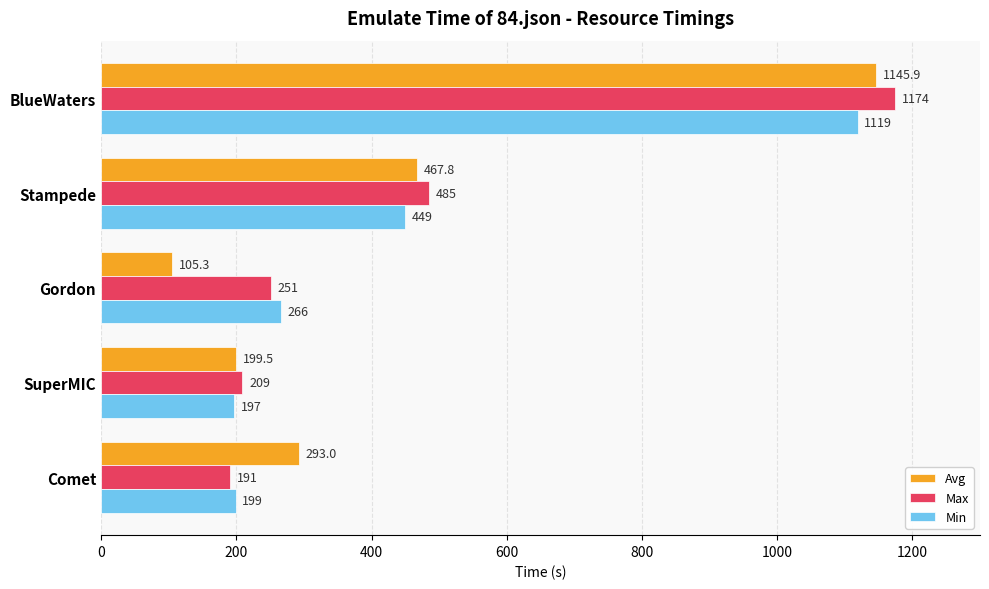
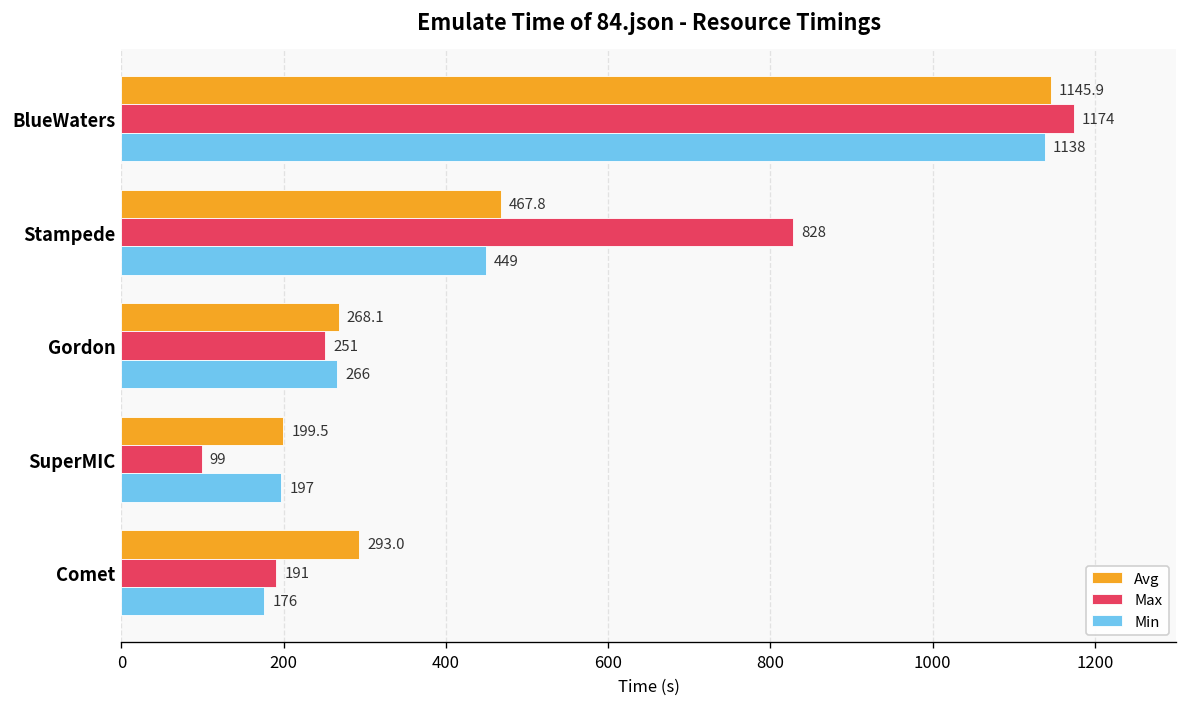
  {
    "Avg": {
      "BlueWaters": 1145.9,
      "Stampede": 467.8,
-     "Gordon": 105.3,
+     "Gordon": 268.1,
      "SuperMIC": 199.5,
      "Comet": 293.0
    },
    "Max": {
      "BlueWaters": 1174,
-     "Stampede": 485,
+     "Stampede": 828,
      "Gordon": 251,
-     "SuperMIC": 209,
+     "SuperMIC": 99,
      "Comet": 191
    },
    "Min": {
-     "BlueWaters": 1119,
+     "BlueWaters": 1138,
      "Stampede": 449,
      "Gordon": 266,
      "SuperMIC": 197,
-     "Comet": 199
+     "Comet": 176
    }
  }
